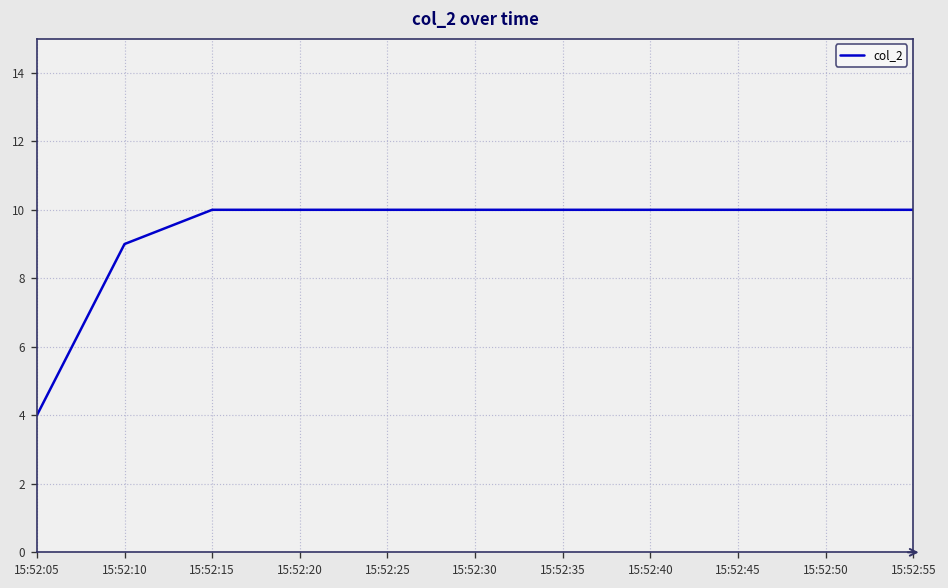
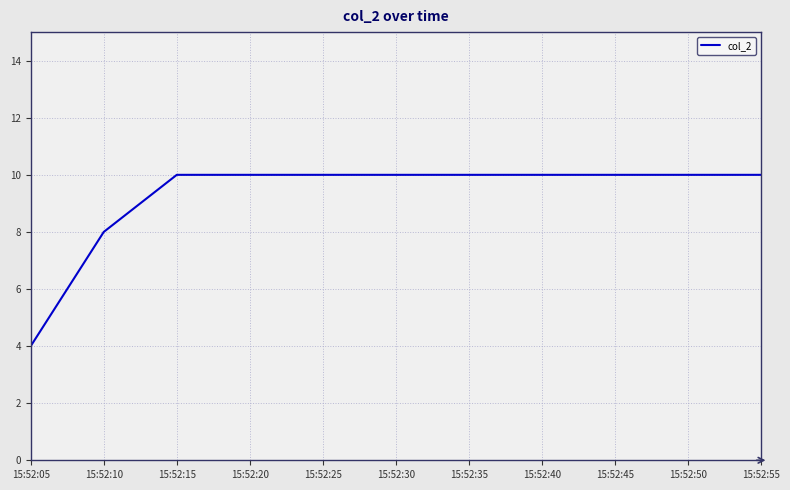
  {
    "15:52:05": 4,
-   "15:52:10": 9,
+   "15:52:10": 8,
    "15:52:15": 10,
    "15:52:20": 10,
    "15:52:25": 10,
    "15:52:30": 10,
    "15:52:35": 10,
    "15:52:40": 10,
    "15:52:45": 10,
    "15:52:50": 10,
    "15:52:55": 10
  }
